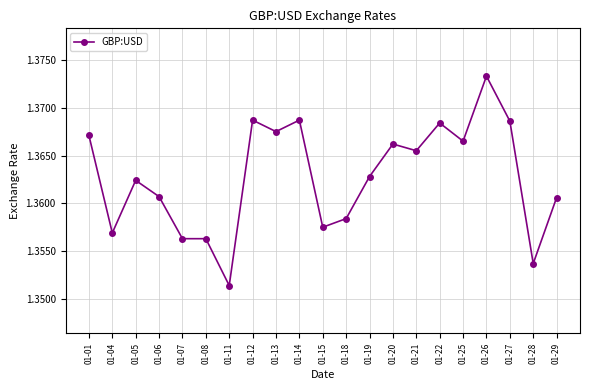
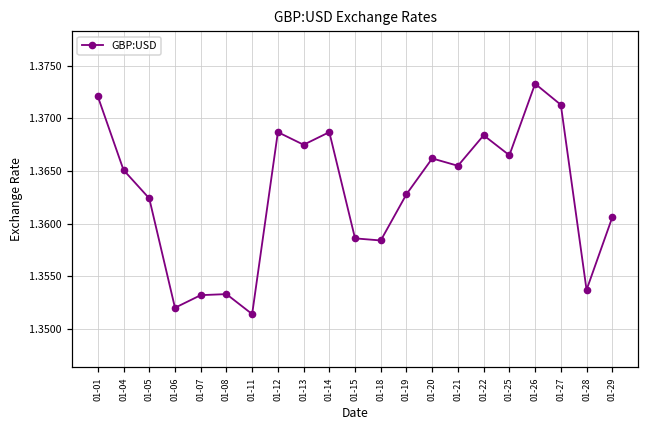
  {
-   "01-01": 1.367,
-   "01-04": 1.357,
+   "01-01": 1.372,
+   "01-04": 1.365,
    "01-05": 1.362,
-   "01-06": 1.361,
-   "01-07": 1.356,
-   "01-08": 1.356,
+   "01-06": 1.352,
+   "01-07": 1.353,
+   "01-08": 1.353,
    "01-11": 1.351,
    "01-12": 1.369,
    "01-13": 1.368,
    "01-14": 1.369,
-   "01-15": 1.358,
+   "01-15": 1.359,
    "01-18": 1.358,
    "01-19": 1.363,
    "01-20": 1.366,
    "01-21": 1.366,
    "01-22": 1.368,
    "01-25": 1.367,
    "01-26": 1.373,
-   "01-27": 1.369,
+   "01-27": 1.371,
    "01-28": 1.354,
    "01-29": 1.361
  }
